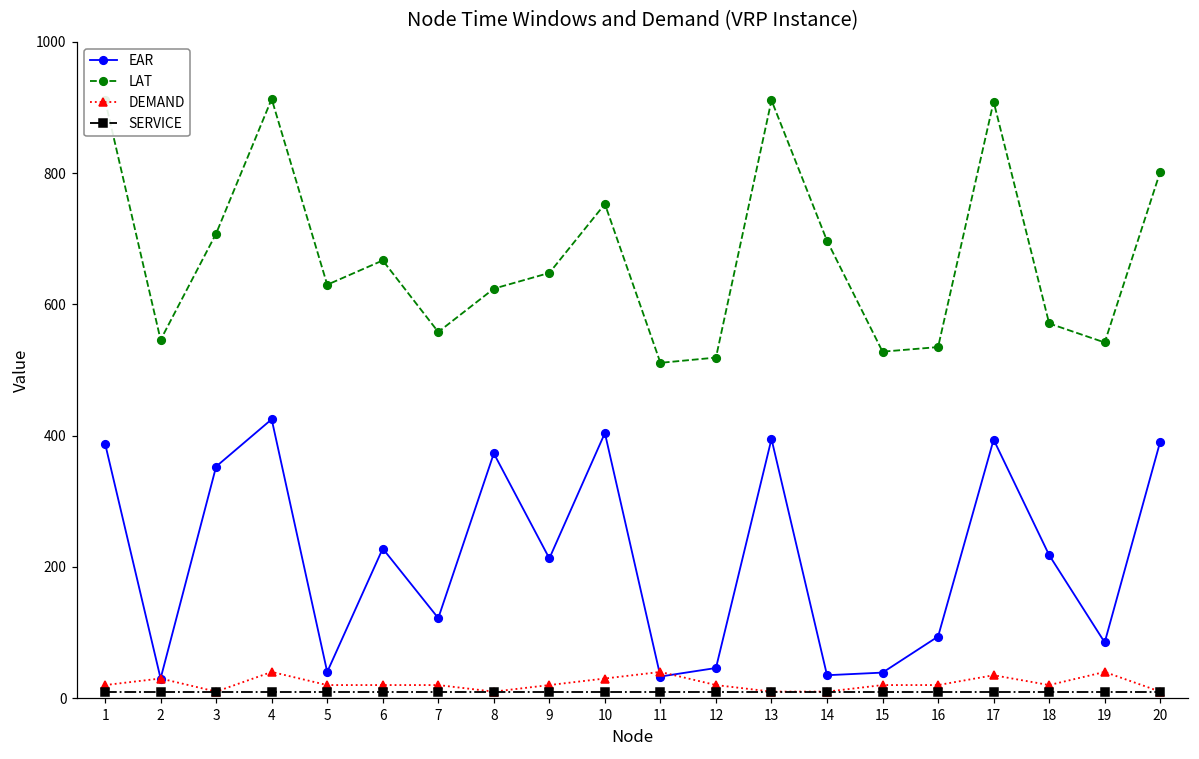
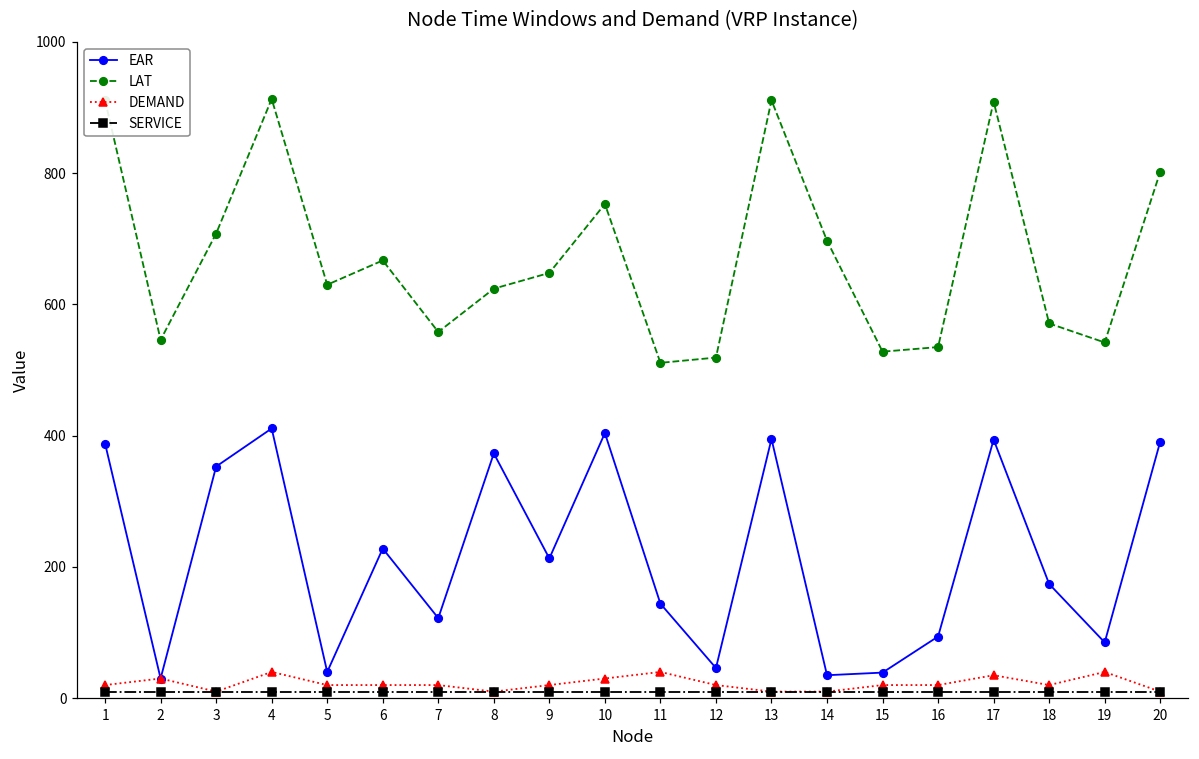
  {
    "EAR": {
      "1": 390,
      "3": 350,
-     "4": 430,
+     "4": 410,
      "5": 40,
      "6": 230,
      "7": 120,
      "8": 370,
      "9": 210,
      "10": 400,
-     "11": 30,
+     "11": 140,
      "12": 50,
      "13": 400,
      "14": 40,
      "15": 40,
      "16": 90,
      "17": 390,
-     "18": 220,
+     "18": 170,
      "19": 90,
      "20": 390
    },
    "LAT": {
      "2": 550,
      "3": 710,
      "4": 910,
      "5": 630,
      "6": 670,
      "7": 560,
      "8": 620,
      "9": 650,
      "10": 750,
      "11": 510,
      "12": 520,
      "13": 910,
      "14": 700,
      "15": 530,
      "16": 540,
      "17": 910,
      "18": 570,
      "19": 540,
      "20": 800
    },
    "DEMAND": {
      "1": 20,
      "4": 40,
      "5": 20,
      "6": 20,
      "7": 20,
      "9": 20,
      "10": 30,
      "11": 40,
      "12": 20,
      "15": 20,
      "16": 20,
      "17": 40,
      "18": 20,
      "19": 40
    },
    "SERVICE": {
      "1": 10,
      "2": 10,
      "4": 10,
      "5": 10,
      "6": 10,
      "7": 10,
      "9": 10,
      "10": 10,
      "11": 10,
      "12": 10,
      "15": 10,
      "16": 10,
      "17": 10,
      "18": 10,
      "19": 10
    }
  }
